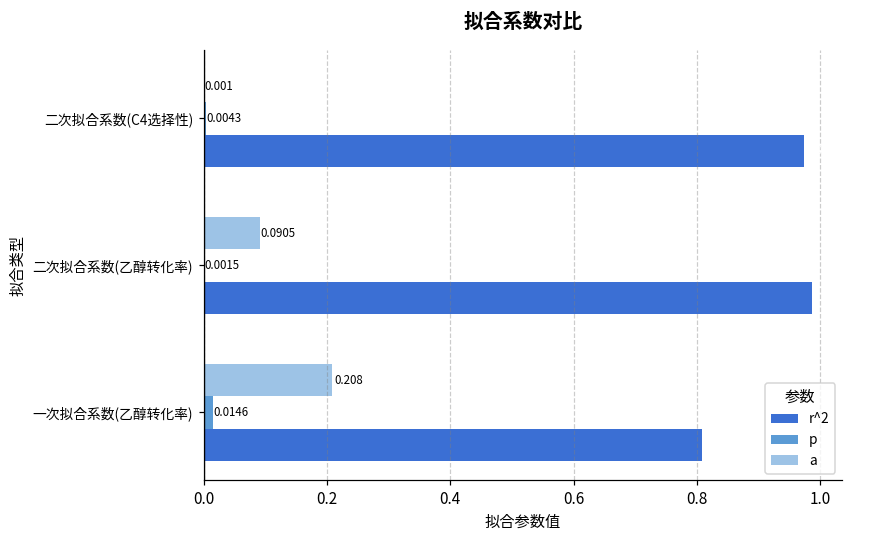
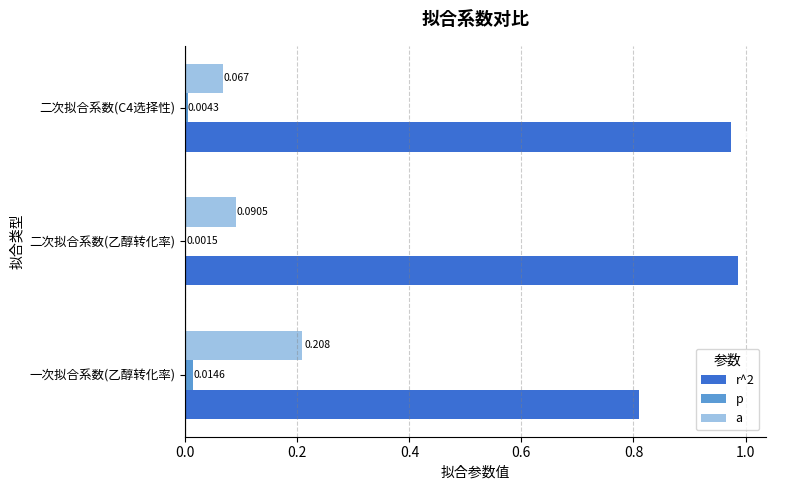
  {
    "a": {
-     "二次拟合系数(C4选择性)": 0.001,
+     "二次拟合系数(C4选择性)": 0.067,
      "二次拟合系数(乙醇转化率)": 0.0905,
      "一次拟合系数(乙醇转化率)": 0.208
    }
  }
